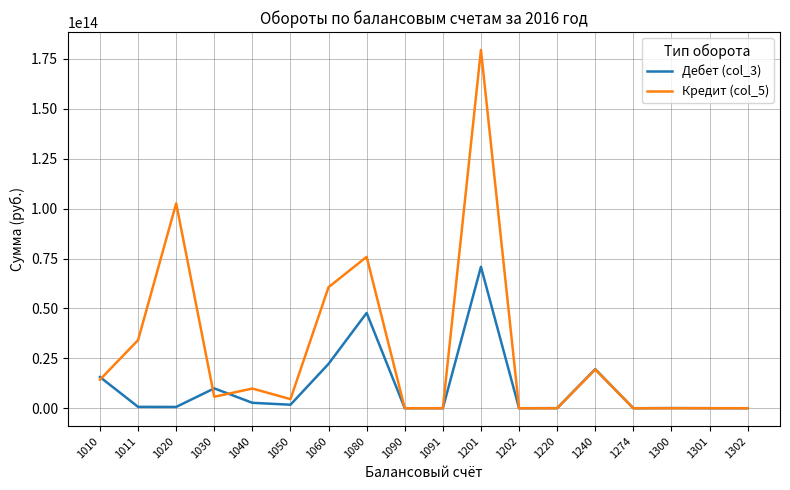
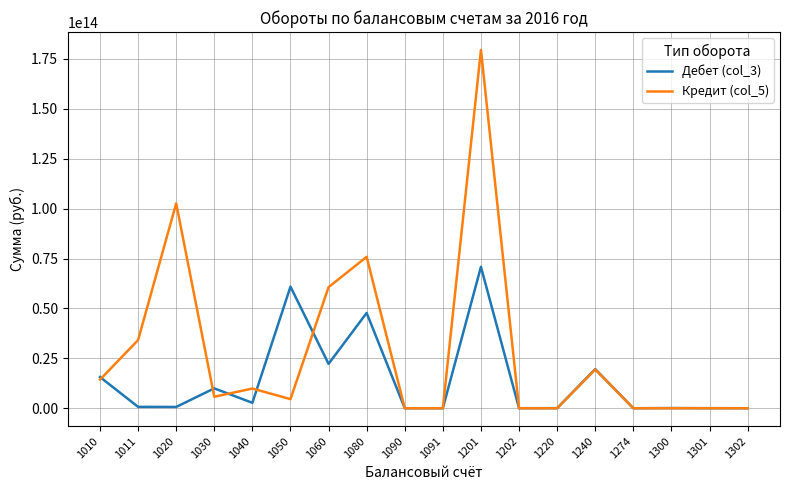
  {
    "Дебет (col_3)": {
      "1010": 16000000000000,
      "1011": 1000000000000,
      "1020": 1000000000000,
      "1030": 10000000000000,
      "1040": 3000000000000,
-     "1050": 2000000000000,
+     "1050": 61000000000000,
      "1060": 22000000000000,
      "1080": 48000000000000,
      "1201": 71000000000000
    },
    "Кредит (col_5)": {
      "1010": 14000000000000,
      "1011": 34000000000000,
      "1020": 103000000000000,
      "1030": 6000000000000,
      "1040": 10000000000000,
      "1050": 5000000000000,
      "1060": 61000000000000,
      "1080": 76000000000000,
      "1201": 179000000000000
    }
  }
